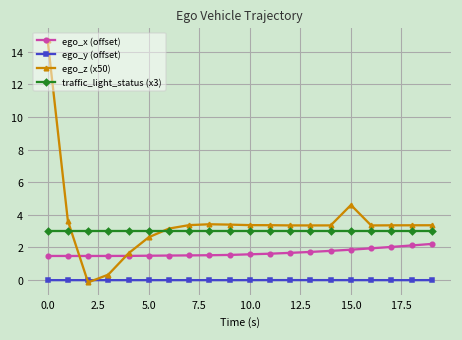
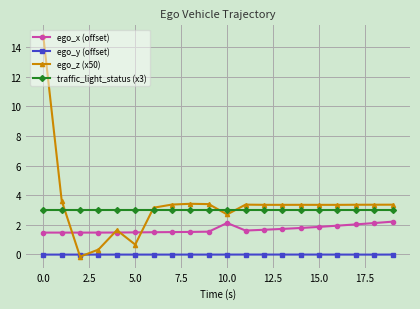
  {
    "ego_x (offset)": {
      "0.0": 1.5,
      "5.0": 1.5,
-     "10.0": 1.6,
+     "10.0": 2.1,
      "15.0": 1.9
    },
    "ego_y (offset)": {
      "0.0": 0.0,
      "5.0": 0.0,
      "10.0": 0.0,
      "15.0": 0.0
    },
    "ego_z (x50)": {
-     "5.0": 2.6,
-     "10.0": 3.4,
-     "15.0": 4.6
+     "5.0": 0.7,
+     "10.0": 2.7,
+     "15.0": 3.3
    },
    "traffic_light_status (x3)": {
      "0.0": 3.0,
      "5.0": 3.0,
      "10.0": 3.0,
      "15.0": 3.0
    }
  }
